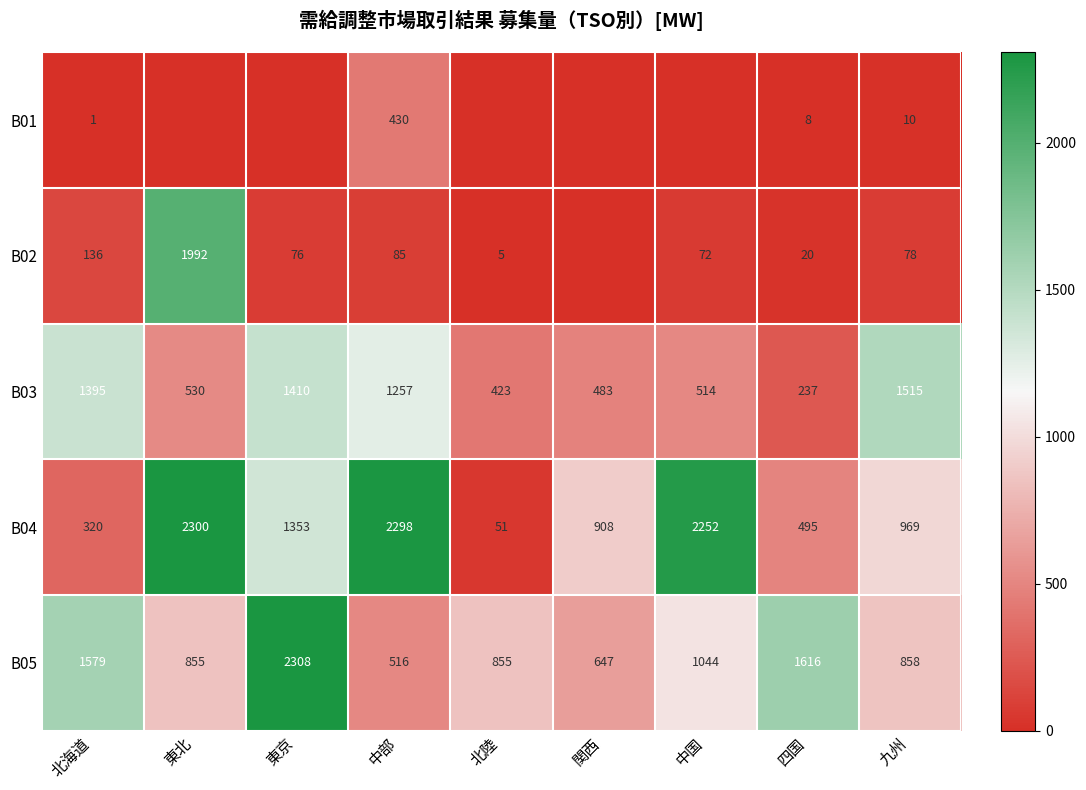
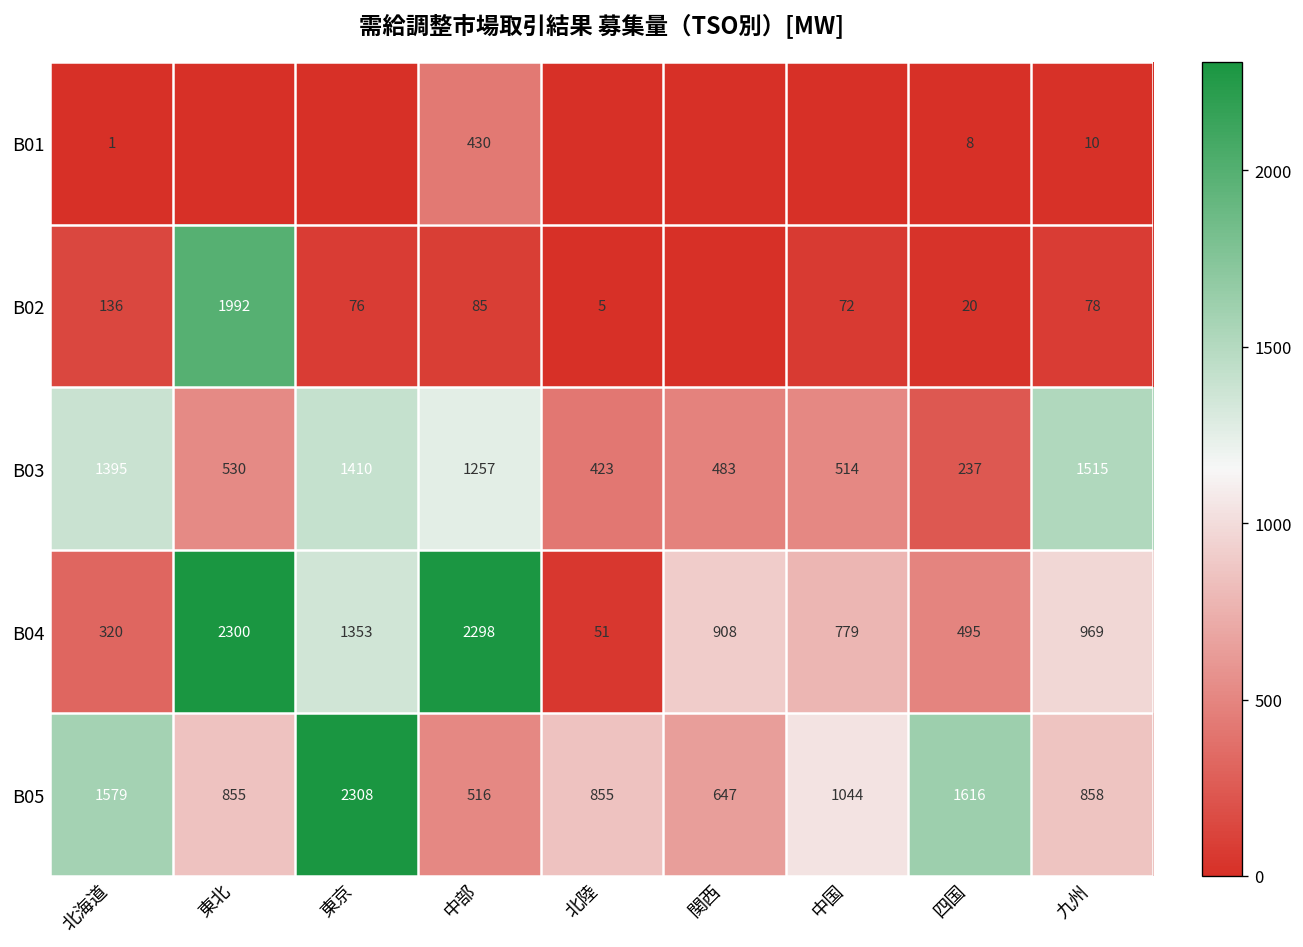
  {
    "B01": {
      "北海道": 1,
      "中部": 430,
      "四国": 8,
      "九州": 10
    },
    "B02": {
      "北海道": 136,
      "東北": 1992,
      "東京": 76,
      "中部": 85,
      "北陸": 5,
      "中国": 72,
      "四国": 20,
      "九州": 78
    },
    "B03": {
      "北海道": 1395,
      "東北": 530,
      "東京": 1410,
      "中部": 1257,
      "北陸": 423,
      "関西": 483,
      "中国": 514,
      "四国": 237,
      "九州": 1515
    },
    "B04": {
      "北海道": 320,
      "東北": 2300,
      "東京": 1353,
      "中部": 2298,
      "北陸": 51,
      "関西": 908,
-     "中国": 2252,
+     "中国": 779,
      "四国": 495,
      "九州": 969
    },
    "B05": {
      "北海道": 1579,
      "東北": 855,
      "東京": 2308,
      "中部": 516,
      "北陸": 855,
      "関西": 647,
      "中国": 1044,
      "四国": 1616,
      "九州": 858
    }
  }
